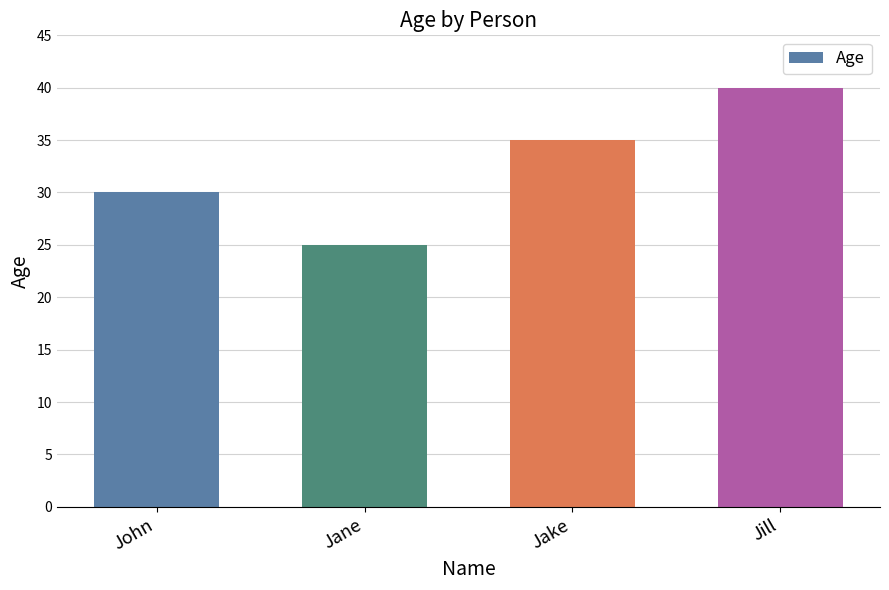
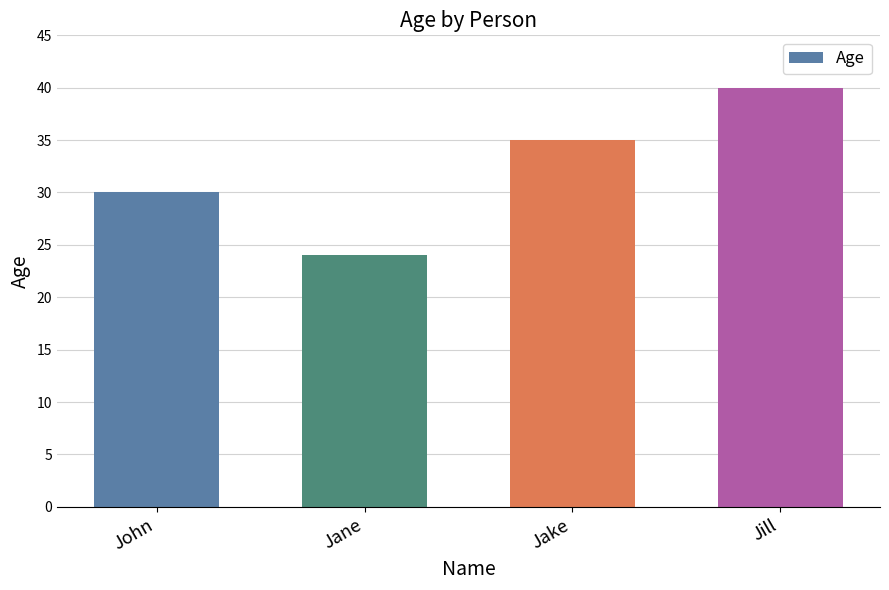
  {
    "John": 30,
-   "Jane": 25,
+   "Jane": 24,
    "Jake": 35,
    "Jill": 40
  }
